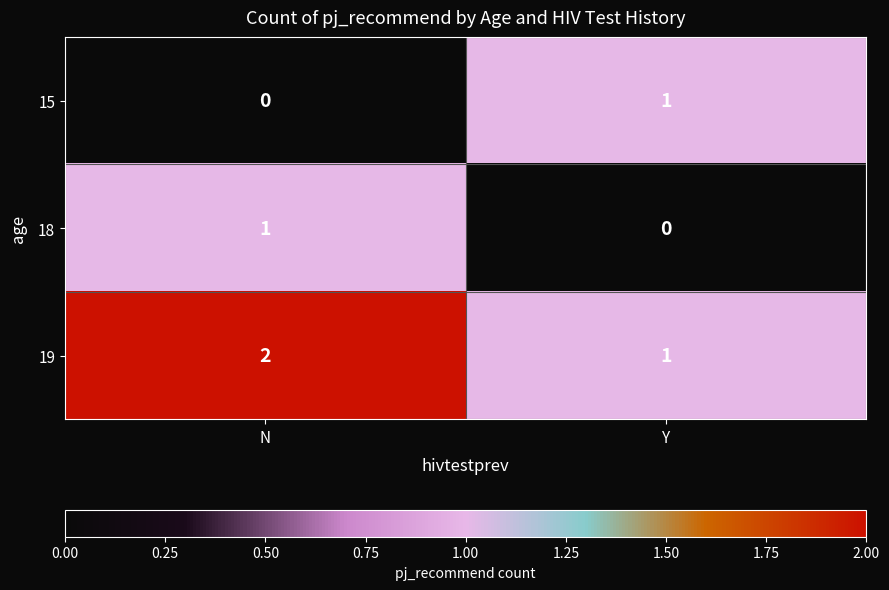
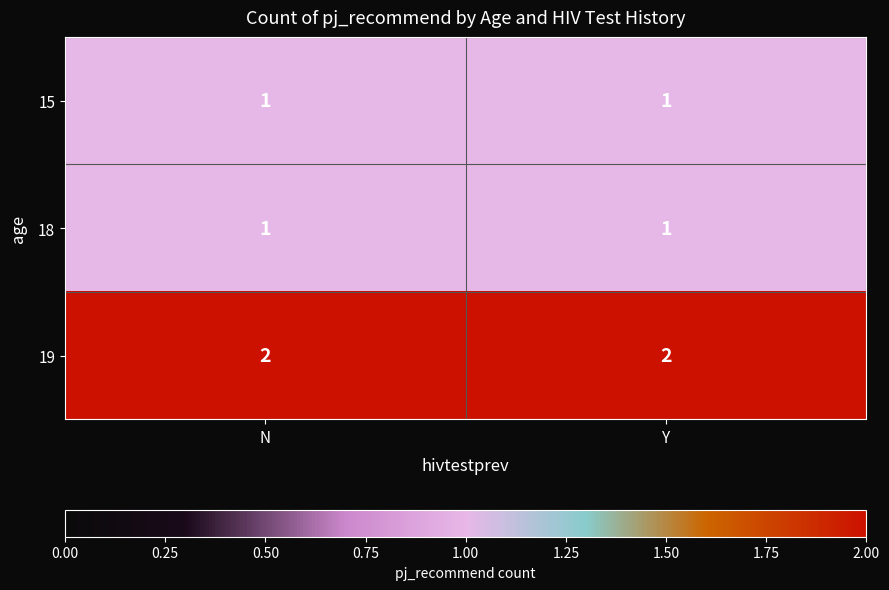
  {
    "15": {
-     "N": 0,
+     "N": 1,
      "Y": 1
    },
    "18": {
      "N": 1,
-     "Y": 0
+     "Y": 1
    },
    "19": {
      "N": 2,
-     "Y": 1
+     "Y": 2
    }
  }
